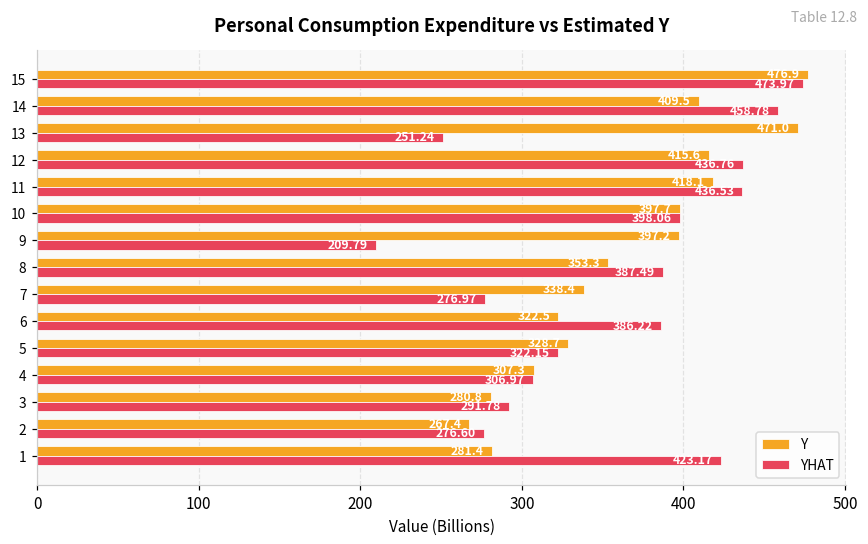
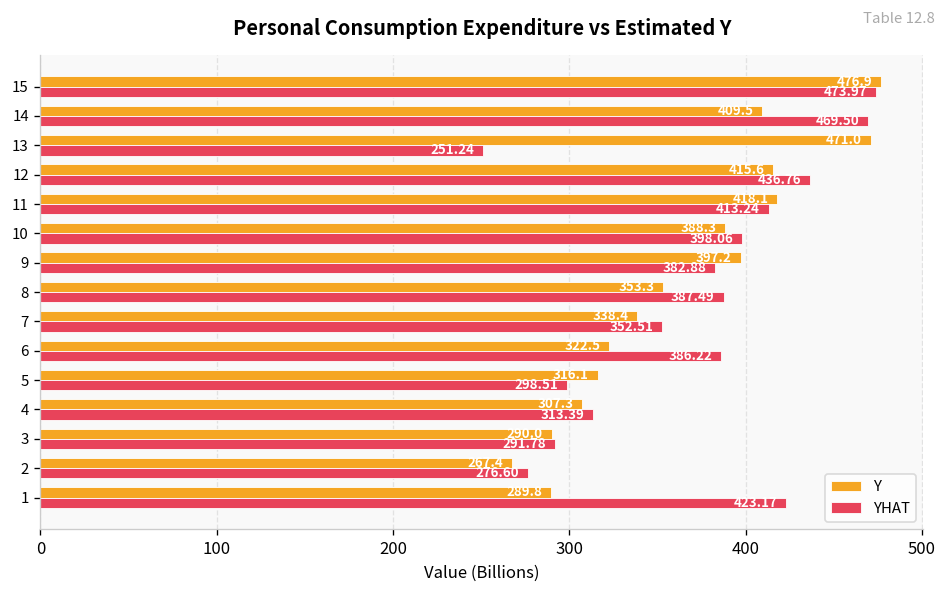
  {
    "Y": {
      "14": 409.5,
      "12": 415.6,
-     "10": 397.7,
+     "10": 388.3,
      "9": 397.2,
      "8": 353.3,
      "6": 322.5,
-     "5": 328.7,
-     "3": 280.8,
-     "1": 281.4
+     "5": 316.1,
+     "3": 290.0,
+     "1": 289.8
    },
    "YHAT": {
-     "14": 459,
+     "14": 470,
      "13": 251.24,
-     "11": 436.53,
-     "9": 209.79,
-     "7": 276.97,
-     "5": 322.15,
-     "4": 306.97
+     "11": 413.24,
+     "9": 382.88,
+     "7": 352.51,
+     "5": 298.51,
+     "4": 313.39
    }
  }
